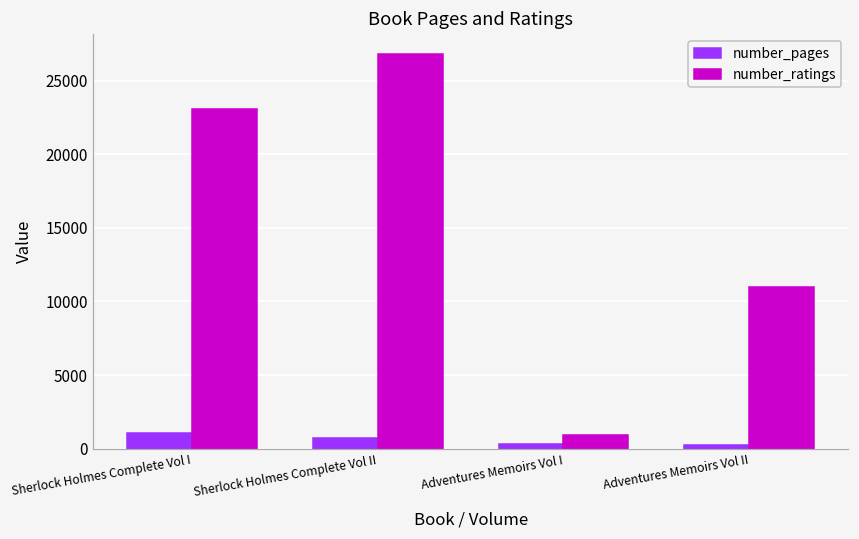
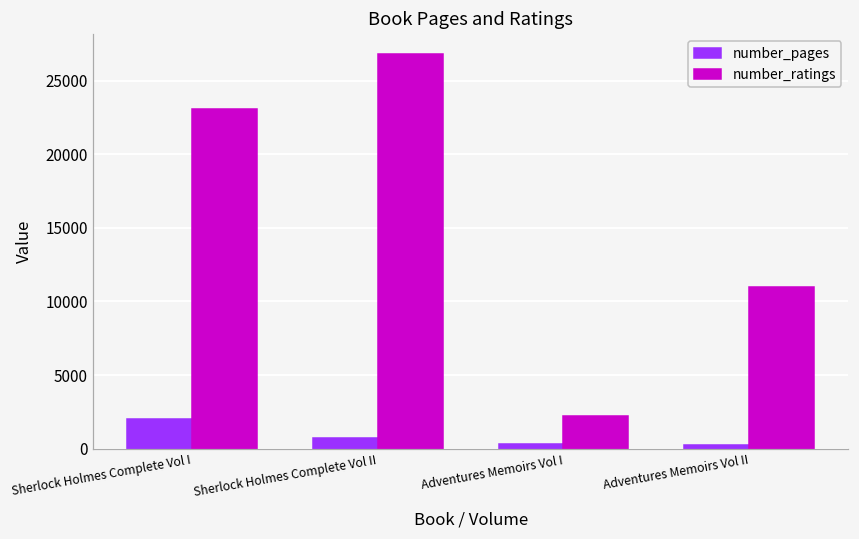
  {
    "number_pages": {
-     "Sherlock Holmes Complete Vol I": 1100,
+     "Sherlock Holmes Complete Vol I": 2000,
      "Sherlock Holmes Complete Vol II": 700,
      "Adventures Memoirs Vol I": 300,
      "Adventures Memoirs Vol II": 200
    },
    "number_ratings": {
      "Sherlock Holmes Complete Vol I": 23100,
      "Sherlock Holmes Complete Vol II": 26800,
-     "Adventures Memoirs Vol I": 900,
+     "Adventures Memoirs Vol I": 2200,
      "Adventures Memoirs Vol II": 11000
    }
  }
